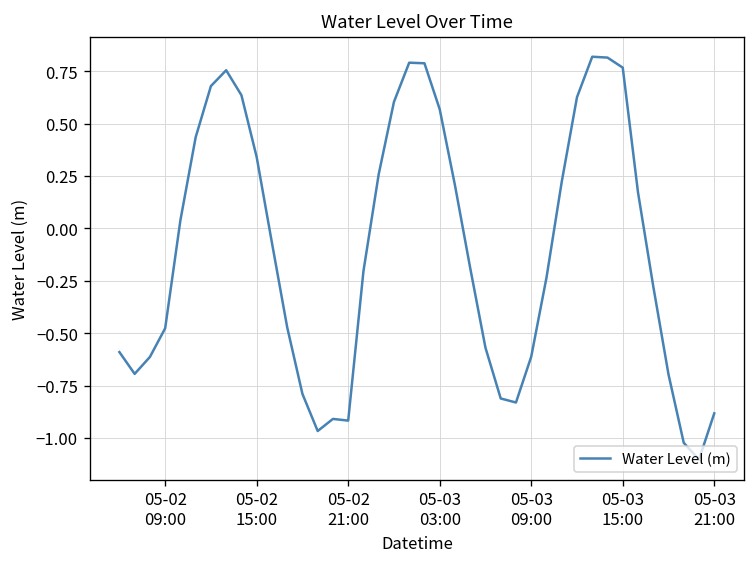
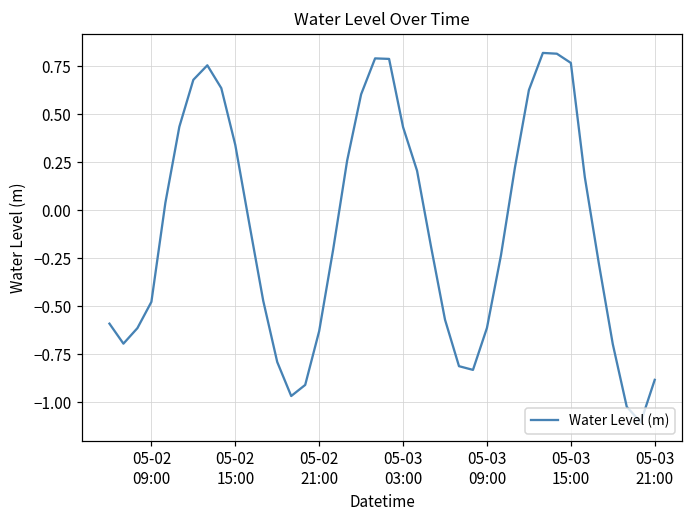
  {
    "05-02 09:00": -0.48,
    "05-02 15:00": 0.34,
-   "05-02 21:00": -0.92,
-   "05-03 03:00": 0.57,
+   "05-02 21:00": -0.63,
+   "05-03 03:00": 0.43,
    "05-03 09:00": -0.61,
    "05-03 15:00": 0.77,
    "05-03 21:00": -0.88
  }
